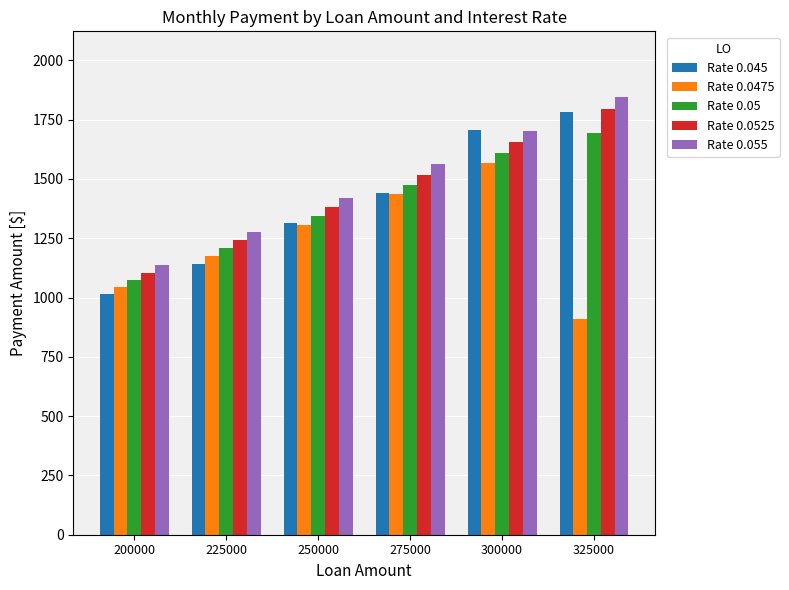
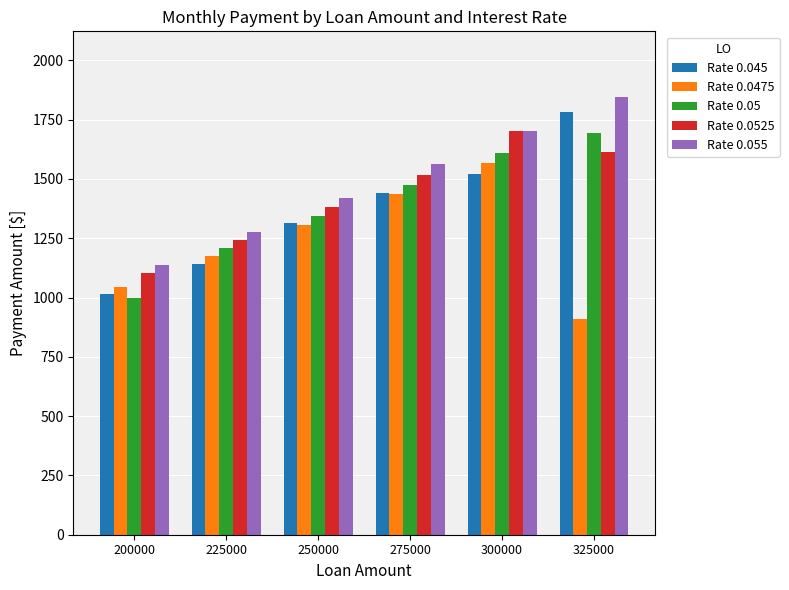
  {
    "Rate 0.045": {
      "200000": 1010,
      "225000": 1140,
      "250000": 1310,
      "275000": 1440,
-     "300000": 1710,
+     "300000": 1520,
      "325000": 1780
    },
    "Rate 0.0475": {
      "200000": 1040,
      "225000": 1170,
      "250000": 1300,
      "275000": 1430,
      "300000": 1560,
      "325000": 910
    },
    "Rate 0.05": {
-     "200000": 1070,
+     "200000": 1000,
      "225000": 1210,
      "250000": 1340,
      "275000": 1480,
      "300000": 1610,
      "325000": 1690
    },
    "Rate 0.0525": {
      "200000": 1100,
      "225000": 1240,
      "250000": 1380,
      "275000": 1520,
-     "300000": 1660,
-     "325000": 1790
+     "300000": 1700,
+     "325000": 1610
    },
    "Rate 0.055": {
      "200000": 1140,
      "225000": 1280,
      "250000": 1420,
      "275000": 1560,
      "300000": 1700,
      "325000": 1850
    }
  }
